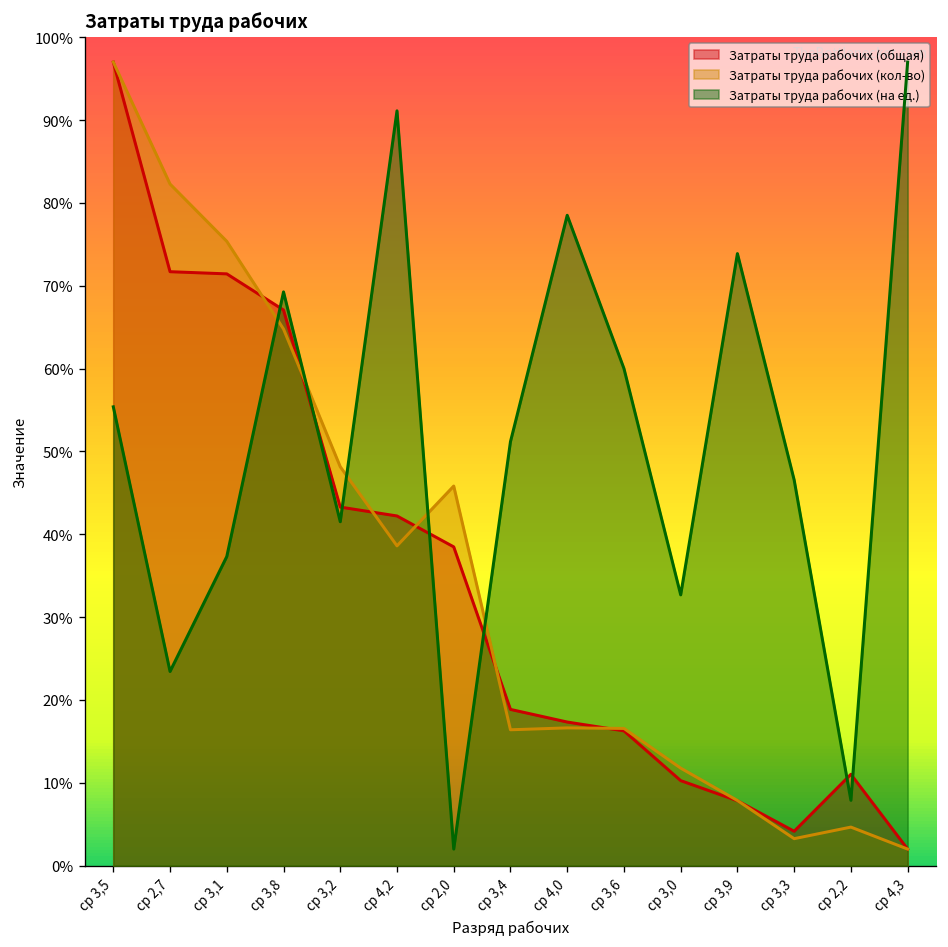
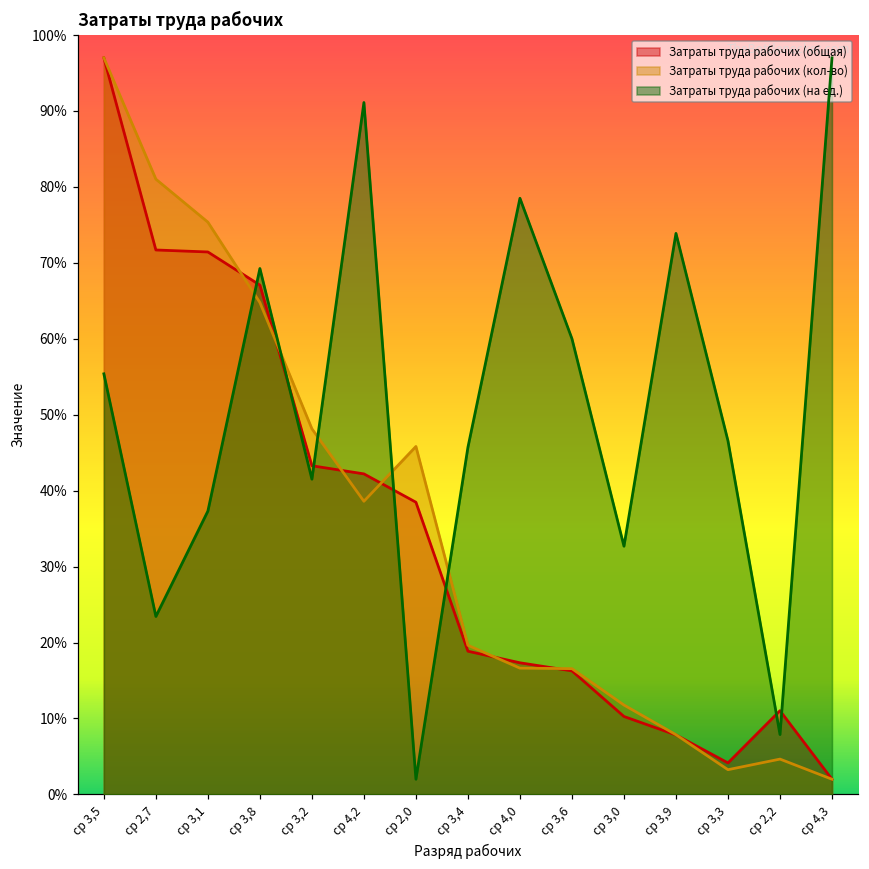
  {
    "Затраты труда рабочих (общая)": {
      "ср 2,7": "72%",
      "ср 3,1": "71%",
      "ср 3,8": "67%",
      "ср 3,2": "43%",
      "ср 4,2": "42%",
      "ср 2,0": "38%",
      "ср 3,4": "19%",
      "ср 4,0": "17%",
      "ср 3,0": "10%",
      "ср 3,3": "4%",
      "ср 2,2": "11%"
    },
    "Затраты труда рабочих (кол-во)": {
-     "ср 2,7": "82%",
+     "ср 2,7": "81%",
      "ср 3,1": "75%",
      "ср 3,8": "65%",
      "ср 3,2": "48%",
      "ср 4,2": "39%",
      "ср 2,0": "46%",
-     "ср 3,4": "16%",
+     "ср 3,4": "20%",
      "ср 4,0": "17%",
      "ср 3,0": "12%",
      "ср 3,3": "3%",
      "ср 2,2": "5%"
    },
    "Затраты труда рабочих (на ед.)": {
      "ср 3,5": "55%",
      "ср 2,7": "23%",
      "ср 3,1": "37%",
      "ср 3,8": "69%",
      "ср 3,2": "42%",
      "ср 4,2": "91%",
      "ср 2,0": "2%",
-     "ср 3,4": "51%",
+     "ср 3,4": "46%",
      "ср 4,0": "79%",
      "ср 3,6": "60%",
      "ср 3,0": "33%",
      "ср 3,9": "74%",
      "ср 3,3": "47%",
      "ср 2,2": "8%"
    }
  }
